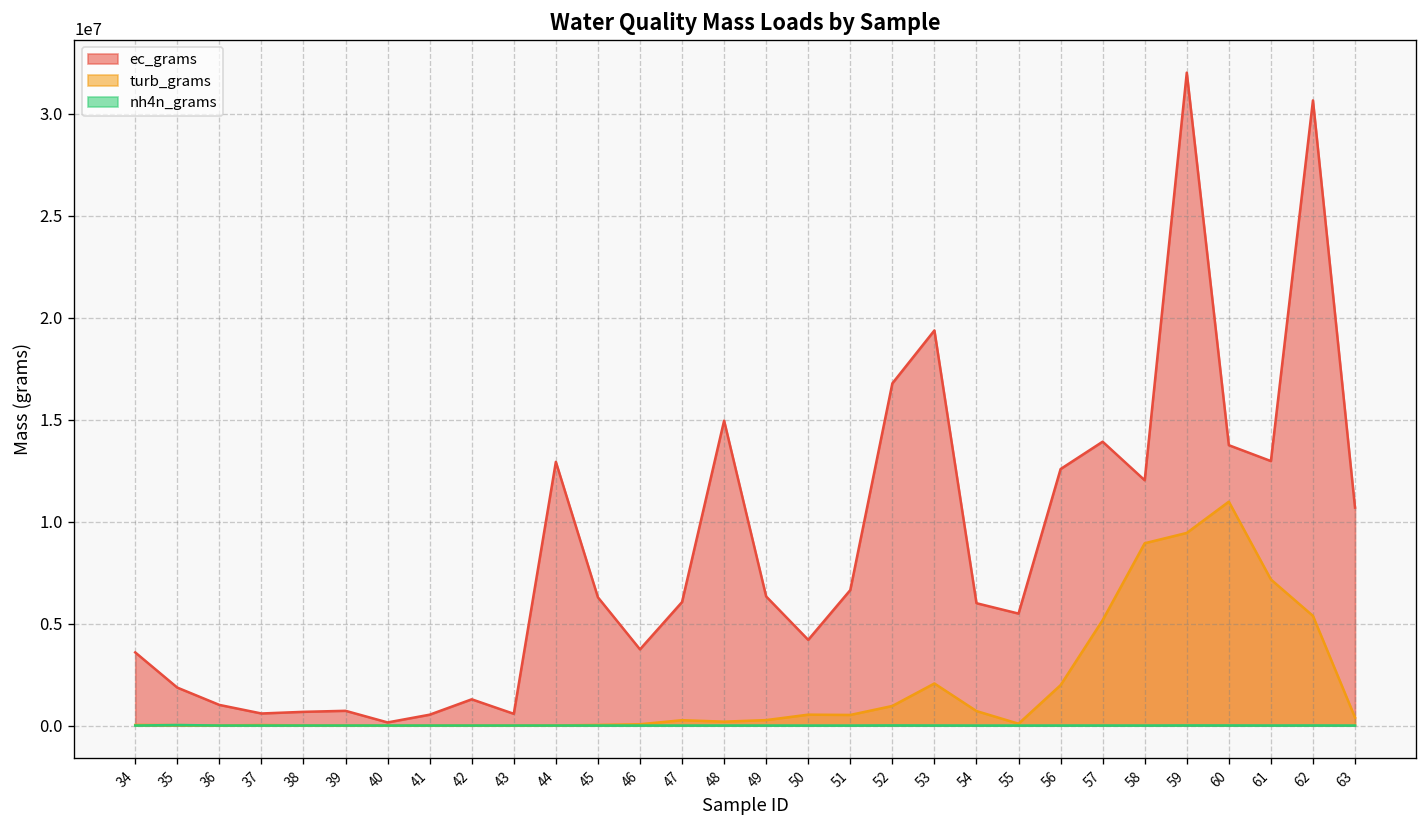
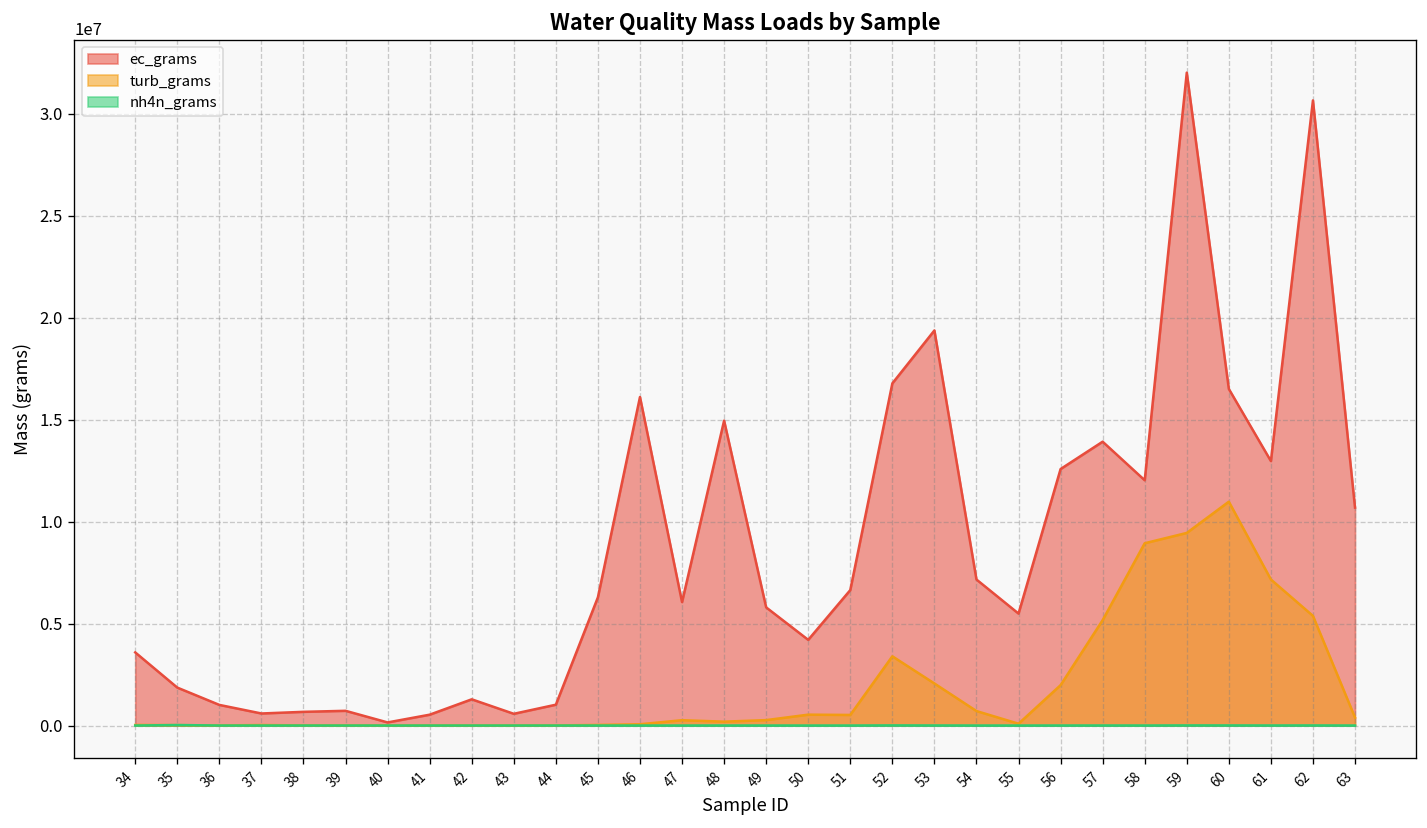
  {
    "ec_grams": {
      "34": 3600000,
      "35": 1900000,
      "36": 1000000,
      "37": 600000,
      "38": 700000,
      "39": 700000,
      "41": 500000,
      "42": 1300000,
      "43": 600000,
-     "44": 12900000,
+     "44": 1000000,
      "45": 6300000,
-     "46": 3700000,
+     "46": 16100000,
      "47": 6100000,
      "48": 15000000,
-     "49": 6300000,
+     "49": 5800000,
      "50": 4200000,
      "51": 6600000,
      "52": 16800000,
      "53": 19400000,
-     "54": 6000000,
+     "54": 7200000,
      "55": 5500000,
      "56": 12600000,
      "57": 13900000,
      "58": 12000000,
      "59": 32000000,
-     "60": 13800000,
+     "60": 16500000,
      "61": 13000000,
      "62": 30700000,
      "63": 10700000
    },
    "turb_grams": {
      "47": 300000,
      "48": 200000,
      "49": 300000,
      "50": 500000,
      "51": 500000,
-     "52": 1000000,
+     "52": 3400000,
      "53": 2100000,
      "54": 700000,
      "56": 2000000,
      "57": 5200000,
      "58": 8900000,
      "59": 9400000,
      "60": 11000000,
      "61": 7200000,
      "62": 5400000,
      "63": 400000
    },
    "nh4n_grams": {
      "47": 0,
      "48": 0,
      "49": 0,
      "50": 0,
      "51": 0,
      "52": 0,
      "53": 0,
      "54": 0,
      "56": 0,
      "57": 0,
      "58": 0,
      "59": 0,
      "60": 0,
      "61": 0,
      "62": 0,
      "63": 0
    }
  }
